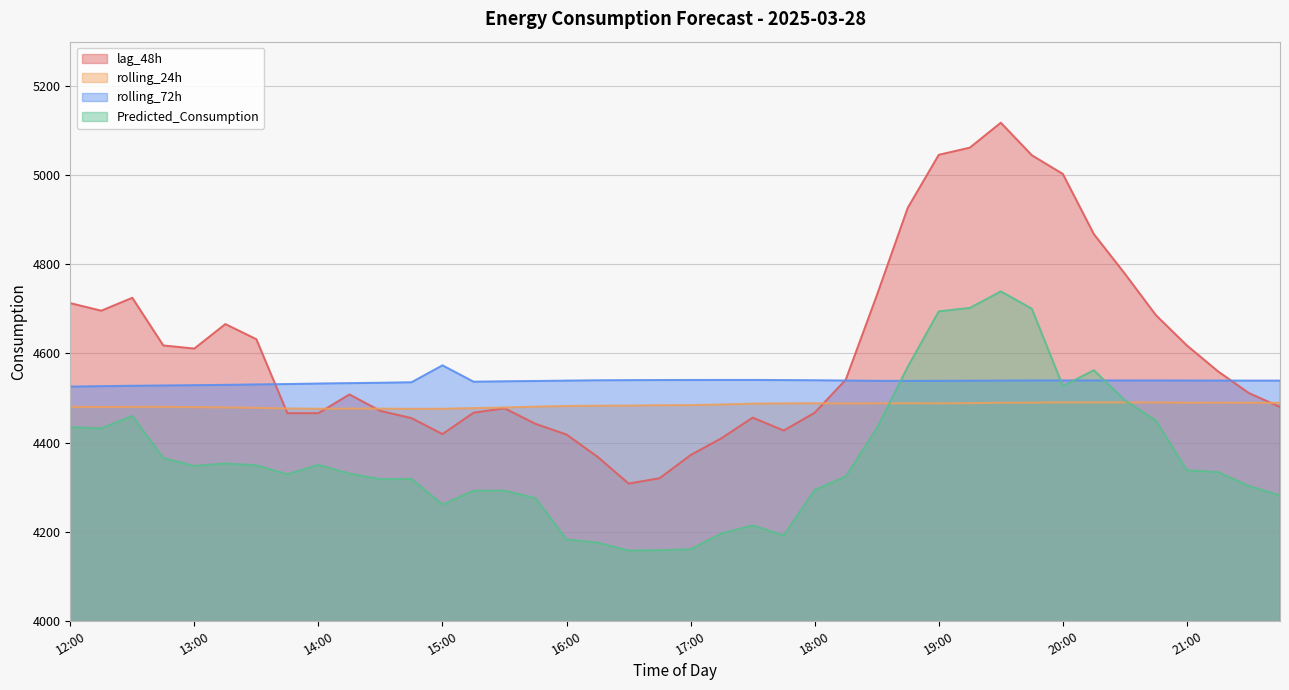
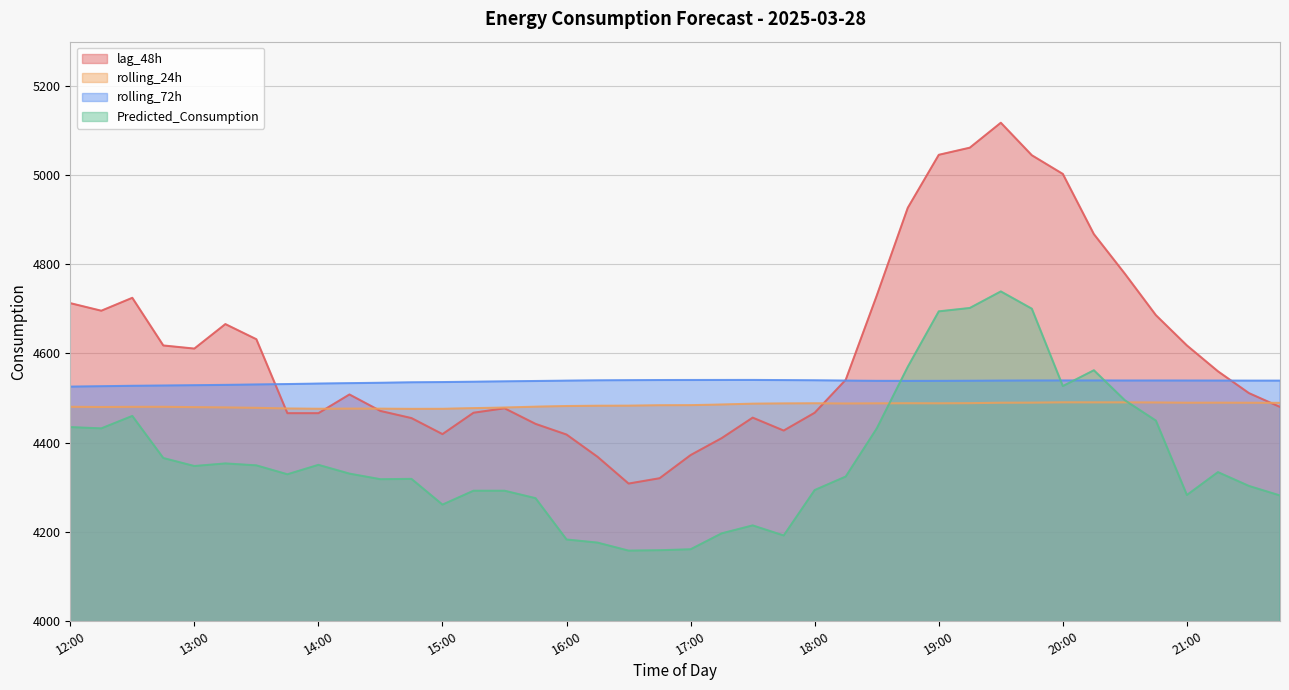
  {
    "rolling_72h": {
      "12:00": 4530,
      "13:00": 4530,
      "14:00": 4530,
-     "15:00": 4570,
+     "15:00": 4540,
      "16:00": 4540,
      "17:00": 4540,
      "18:00": 4540,
      "19:00": 4540,
      "20:00": 4540,
      "21:00": 4540
    },
    "Predicted_Consumption": {
      "12:00": 4430,
      "13:00": 4350,
      "14:00": 4350,
      "15:00": 4260,
      "16:00": 4180,
      "17:00": 4160,
      "18:00": 4290,
      "19:00": 4690,
      "20:00": 4530,
-     "21:00": 4340
+     "21:00": 4280
    }
  }
